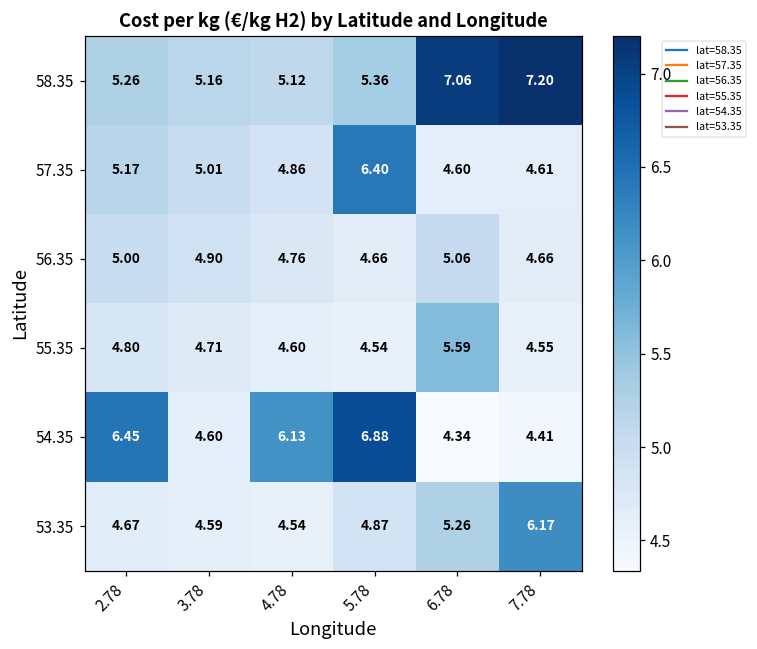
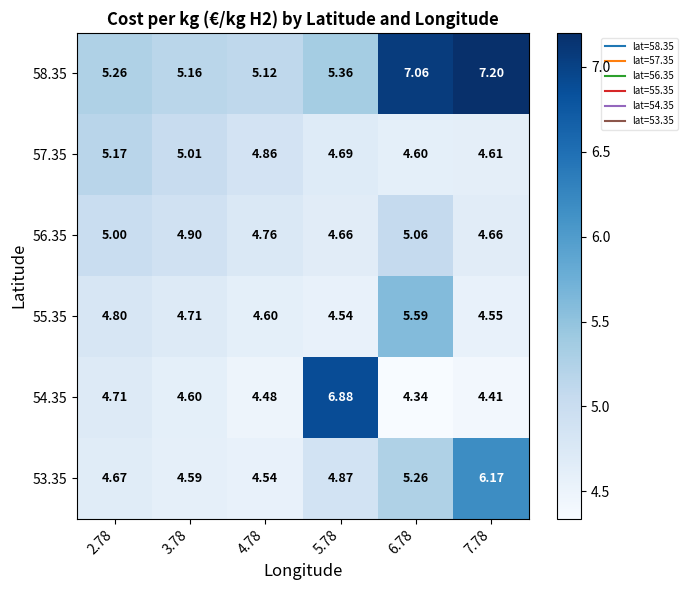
  {
    "58.35": {
      "2.78": 5.26,
      "3.78": 5.16,
      "4.78": 5.12,
      "5.78": 5.36,
      "6.78": 7.06,
      "7.78": 7.20
    },
    "57.35": {
      "2.78": 5.17,
      "3.78": 5.01,
      "4.78": 4.86,
-     "5.78": 6.40,
+     "5.78": 4.69,
      "6.78": 4.60,
      "7.78": 4.61
    },
    "56.35": {
      "2.78": 5.00,
      "3.78": 4.90,
      "4.78": 4.76,
      "5.78": 4.66,
      "6.78": 5.06,
      "7.78": 4.66
    },
    "55.35": {
      "2.78": 4.80,
      "3.78": 4.71,
      "4.78": 4.60,
      "5.78": 4.54,
      "6.78": 5.59,
      "7.78": 4.55
    },
    "54.35": {
-     "2.78": 6.45,
+     "2.78": 4.71,
      "3.78": 4.60,
-     "4.78": 6.13,
+     "4.78": 4.48,
      "5.78": 6.88,
      "6.78": 4.34,
      "7.78": 4.41
    },
    "53.35": {
      "2.78": 4.67,
      "3.78": 4.59,
      "4.78": 4.54,
      "5.78": 4.87,
      "6.78": 5.26,
      "7.78": 6.17
    }
  }
